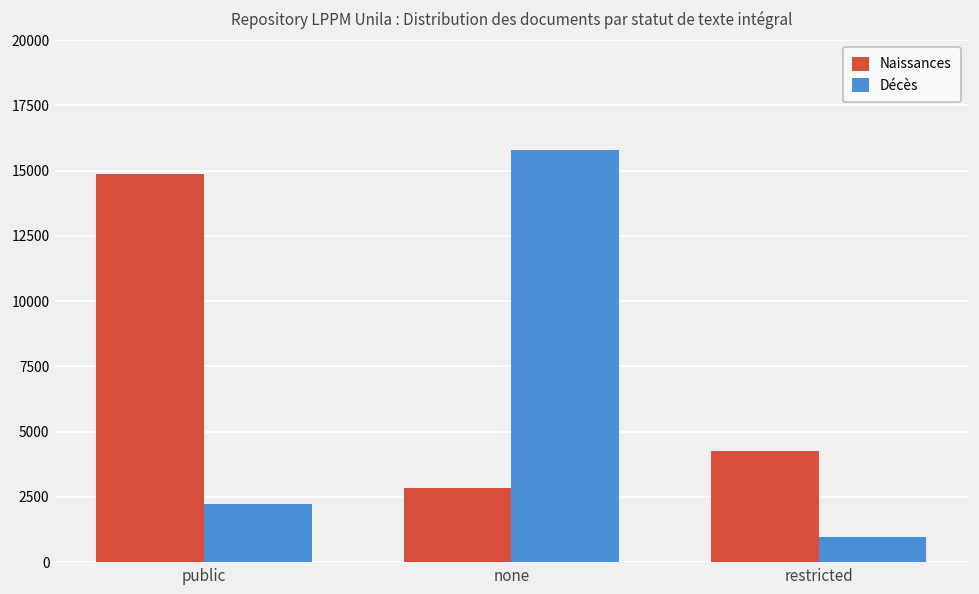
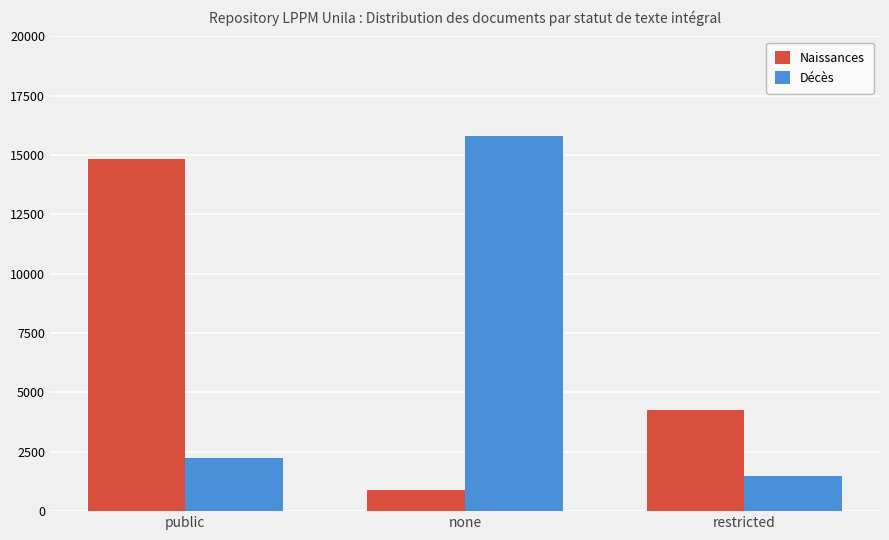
  {
    "Naissances": {
      "public": 14900,
-     "none": 2800,
+     "none": 900,
      "restricted": 4300
    },
    "Décès": {
      "public": 2200,
      "none": 15800,
-     "restricted": 1000
+     "restricted": 1500
    }
  }
